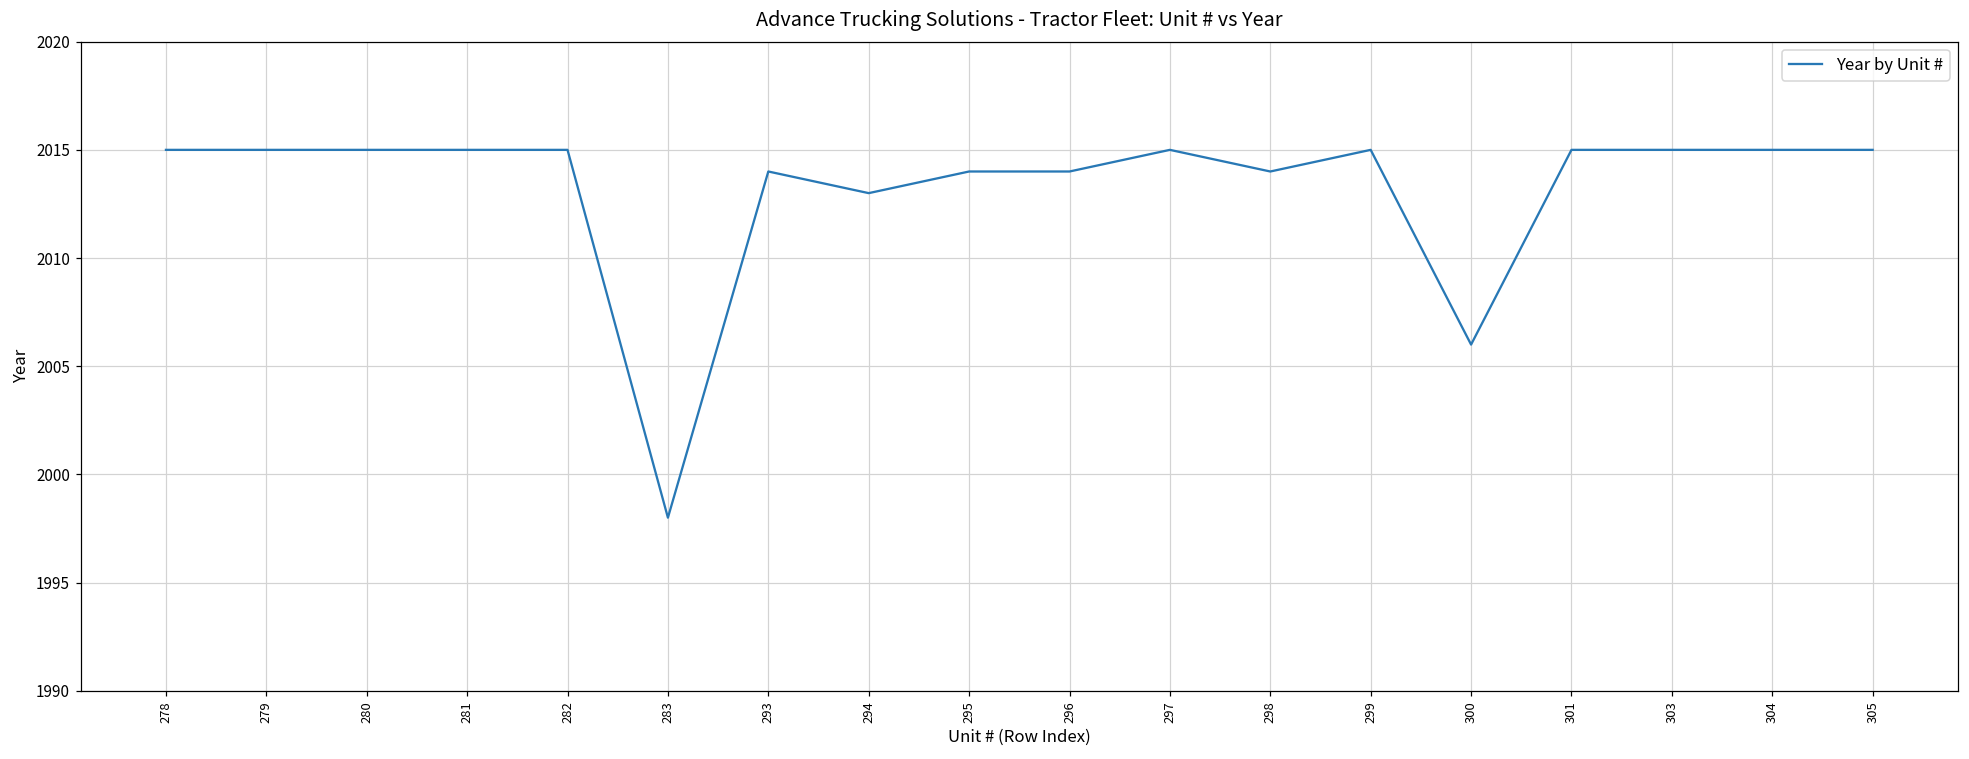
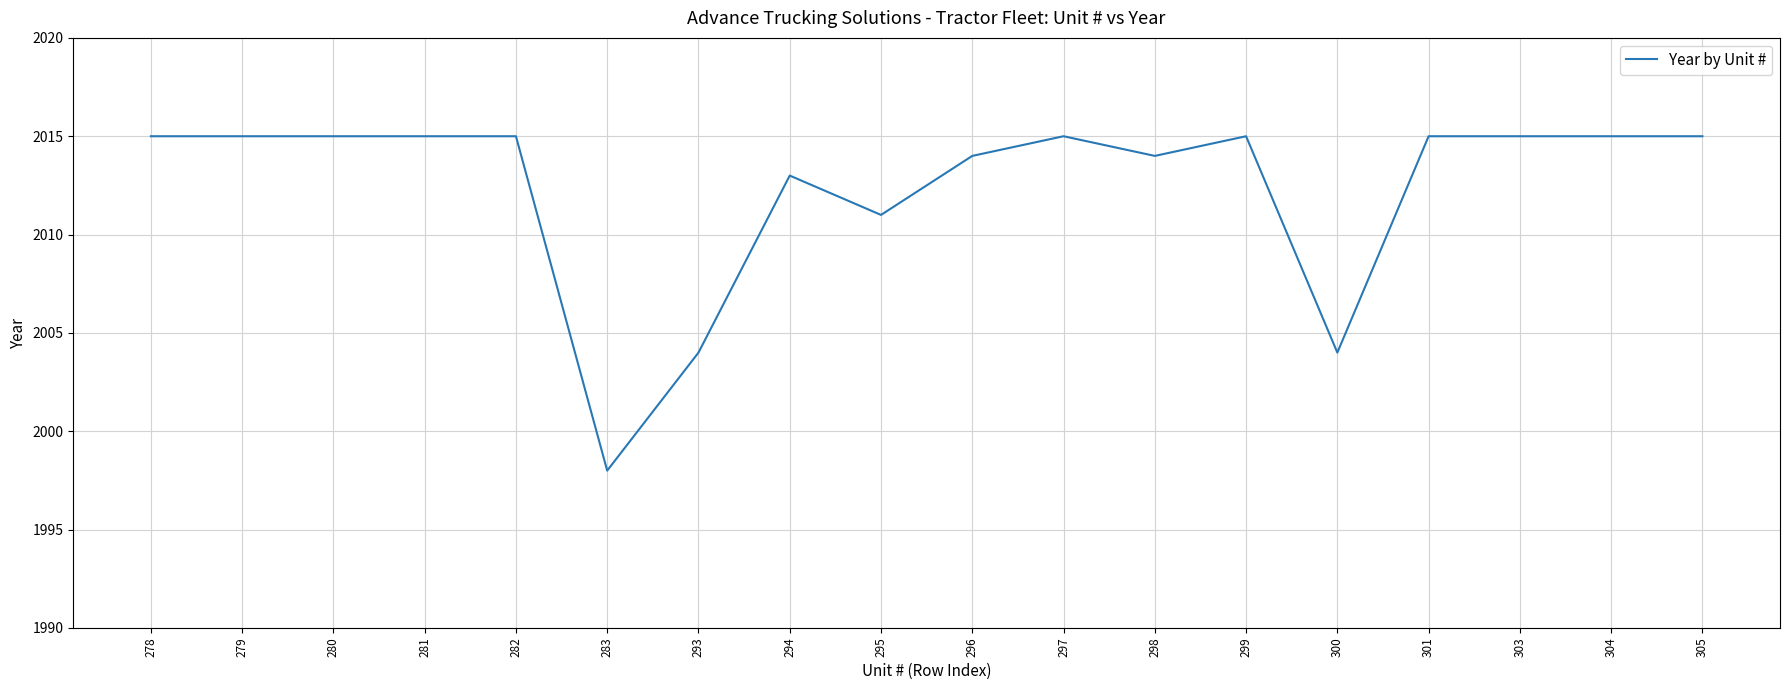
  {
    "278": 2015,
    "279": 2015,
    "280": 2015,
    "281": 2015,
    "282": 2015,
    "283": 1998,
-   "293": 2014,
+   "293": 2004,
    "294": 2013,
-   "295": 2014,
+   "295": 2011,
    "296": 2014,
    "297": 2015,
    "298": 2014,
    "299": 2015,
-   "300": 2006,
+   "300": 2004,
    "301": 2015,
    "303": 2015,
    "304": 2015,
    "305": 2015
  }
